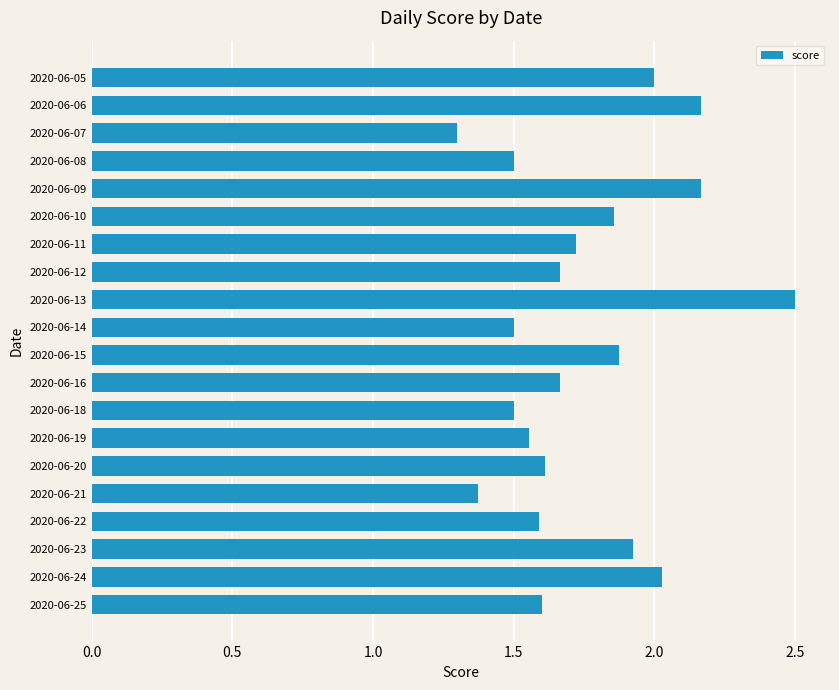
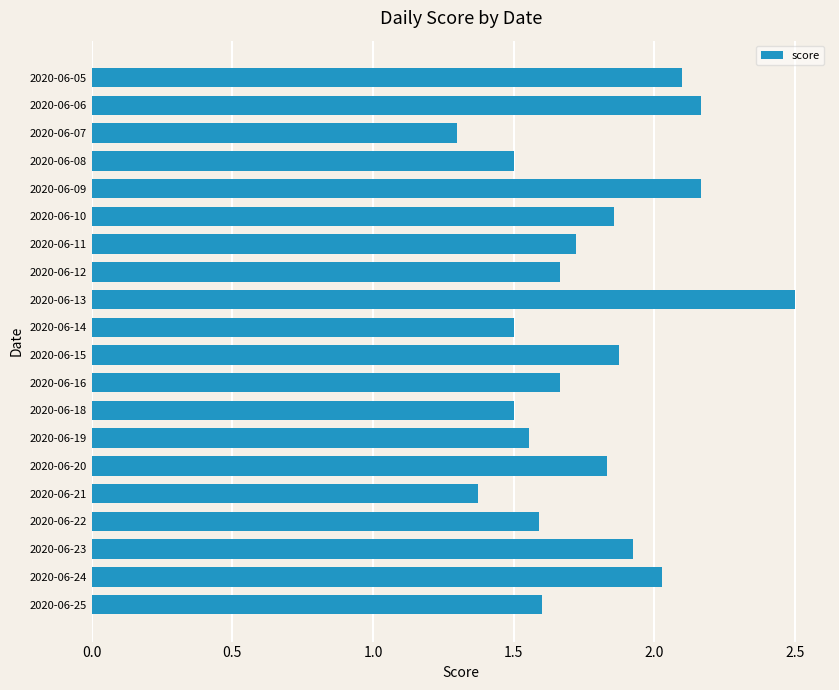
  {
-   "2020-06-05": 2.0,
+   "2020-06-05": 2.1,
    "2020-06-06": 2.17,
    "2020-06-07": 1.30,
    "2020-06-08": 1.50,
    "2020-06-09": 2.17,
    "2020-06-10": 1.86,
    "2020-06-11": 1.72,
    "2020-06-12": 1.67,
    "2020-06-13": 2.50,
    "2020-06-14": 1.50,
    "2020-06-15": 1.88,
    "2020-06-16": 1.67,
    "2020-06-18": 1.50,
    "2020-06-19": 1.56,
-   "2020-06-20": 1.61,
+   "2020-06-20": 1.83,
    "2020-06-21": 1.38,
    "2020-06-22": 1.59,
    "2020-06-23": 1.92,
    "2020-06-24": 2.03,
    "2020-06-25": 1.60
  }
